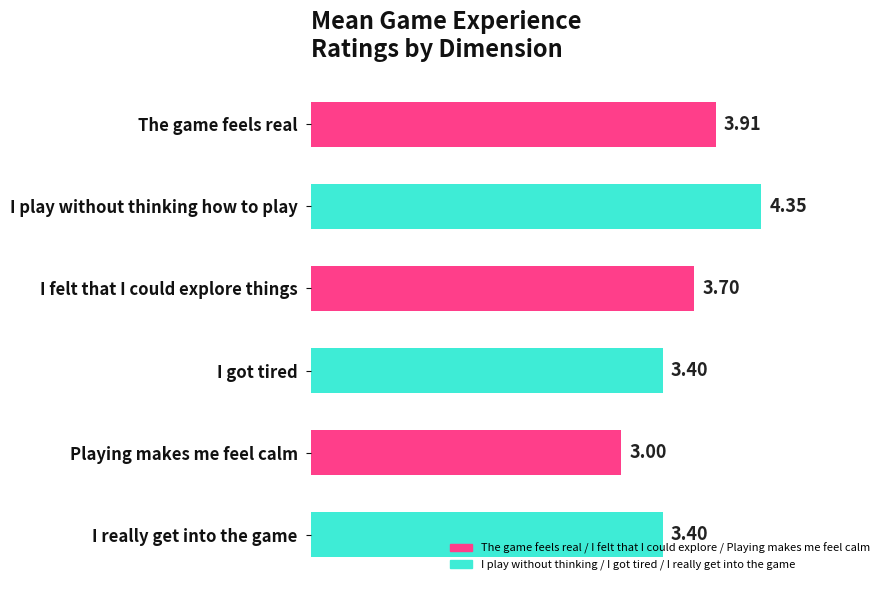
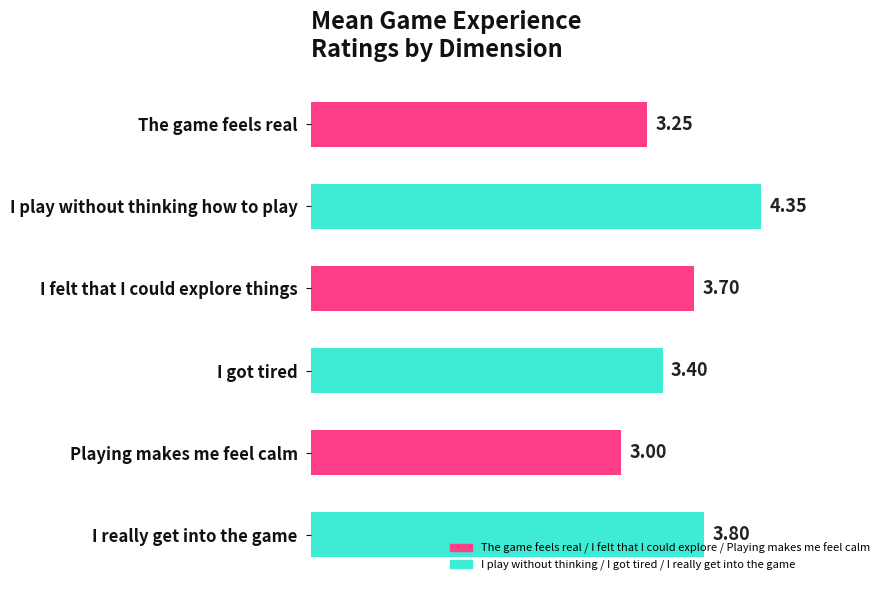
  {
-   "The game feels real": 3.91,
+   "The game feels real": 3.25,
    "I play without thinking how to play": 4.35,
    "I felt that I could explore things": 3.70,
    "I got tired": 3.40,
    "Playing makes me feel calm": 3.00,
-   "I really get into the game": 3.40
+   "I really get into the game": 3.80
  }
